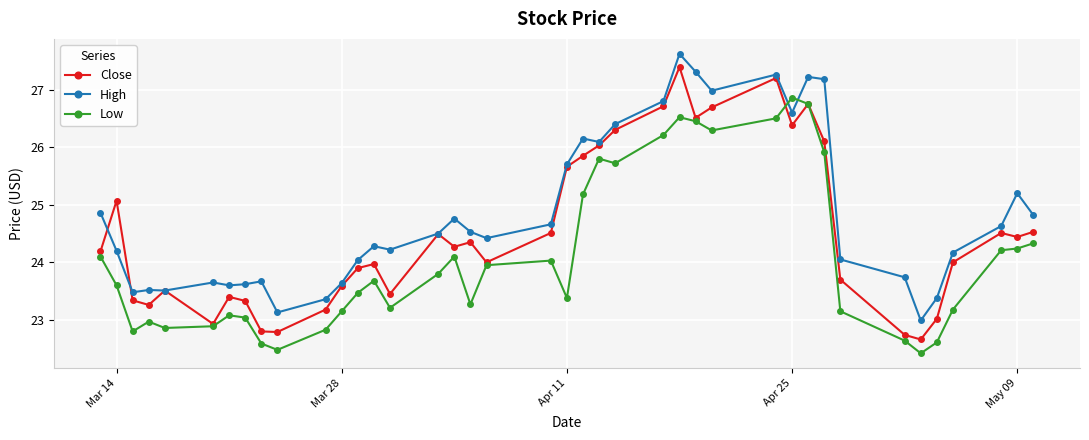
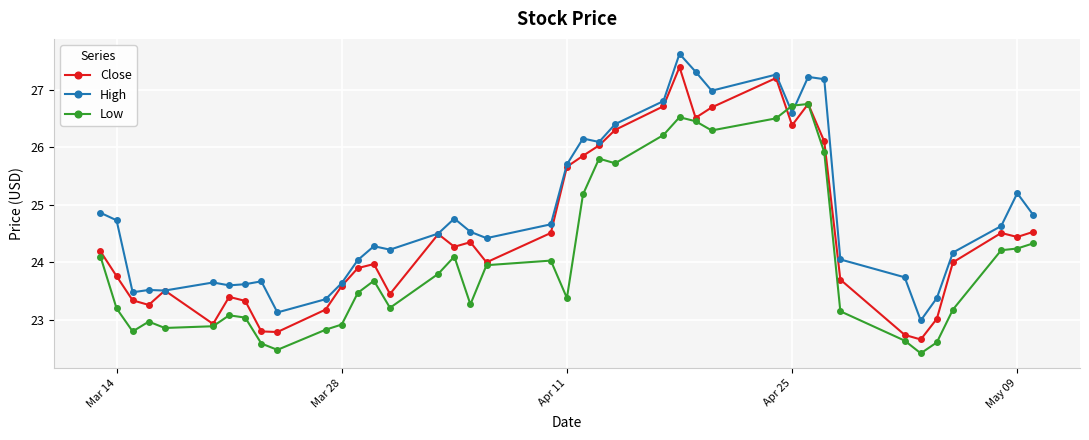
  {
    "Close": {
-     "Mar 14": 25.1,
+     "Mar 14": 23.8,
      "Mar 28": 23.6,
      "Apr 25": 26.4,
      "May 09": 24.4
    },
    "High": {
-     "Mar 14": 24.2,
+     "Mar 14": 24.7,
      "Mar 28": 23.6,
      "Apr 25": 26.6,
      "May 09": 25.2
    },
    "Low": {
-     "Mar 14": 23.6,
-     "Mar 28": 23.2,
+     "Mar 14": 23.2,
+     "Mar 28": 22.9,
      "Apr 11": 23.4,
-     "Apr 25": 26.9,
+     "Apr 25": 26.7,
      "May 09": 24.2
    }
  }
